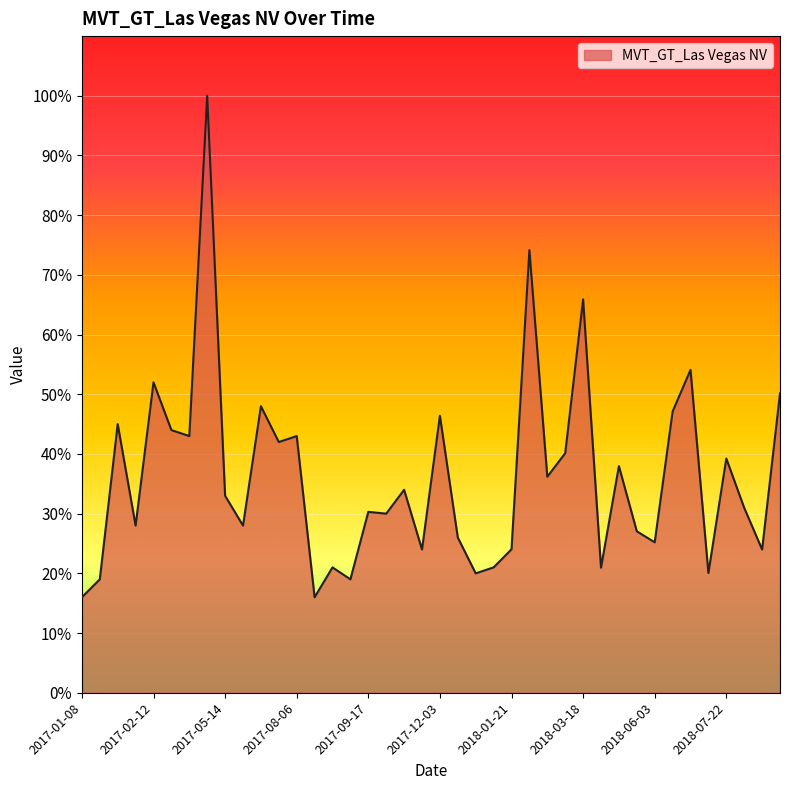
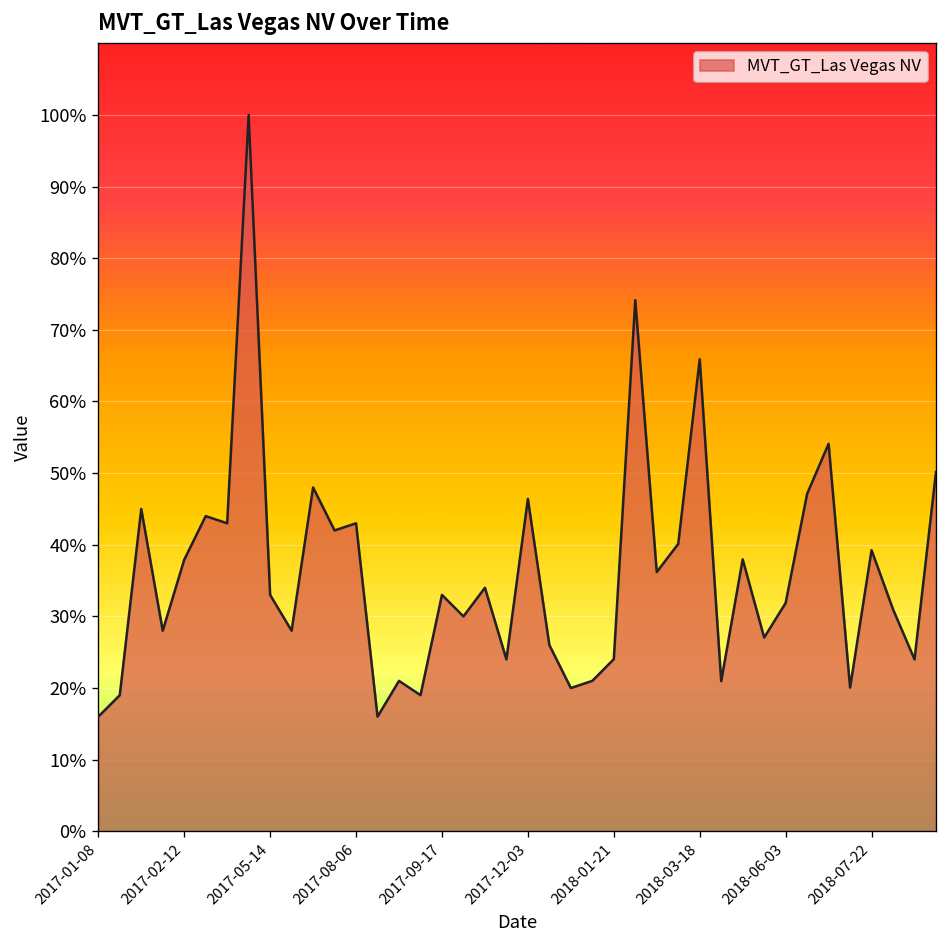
  {
    "2017-01-08": "16%",
-   "2017-02-12": "52%",
+   "2017-02-12": "38%",
    "2017-05-14": "33%",
    "2017-08-06": "43%",
-   "2017-09-17": "30%",
+   "2017-09-17": "33%",
    "2017-12-03": "46%",
    "2018-01-21": "24%",
    "2018-03-18": "66%",
-   "2018-06-03": "25%",
+   "2018-06-03": "32%",
    "2018-07-22": "39%"
  }
